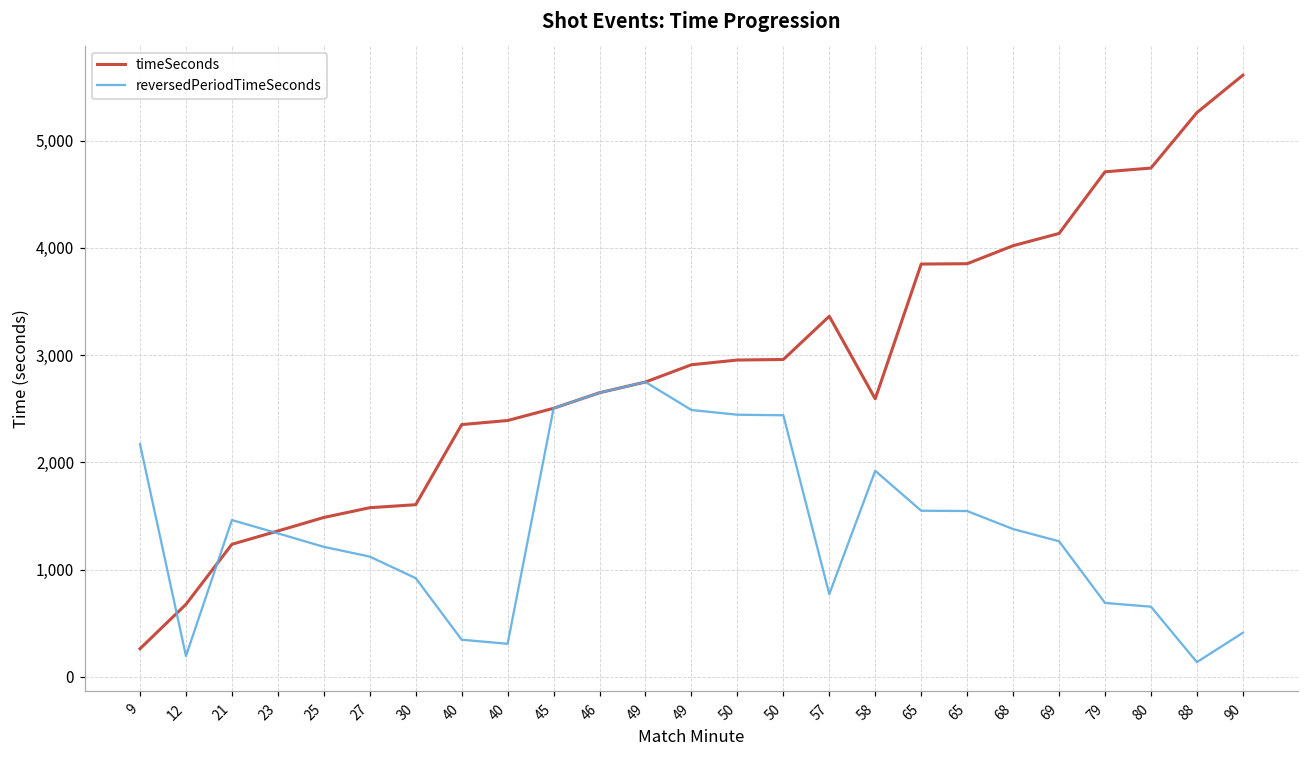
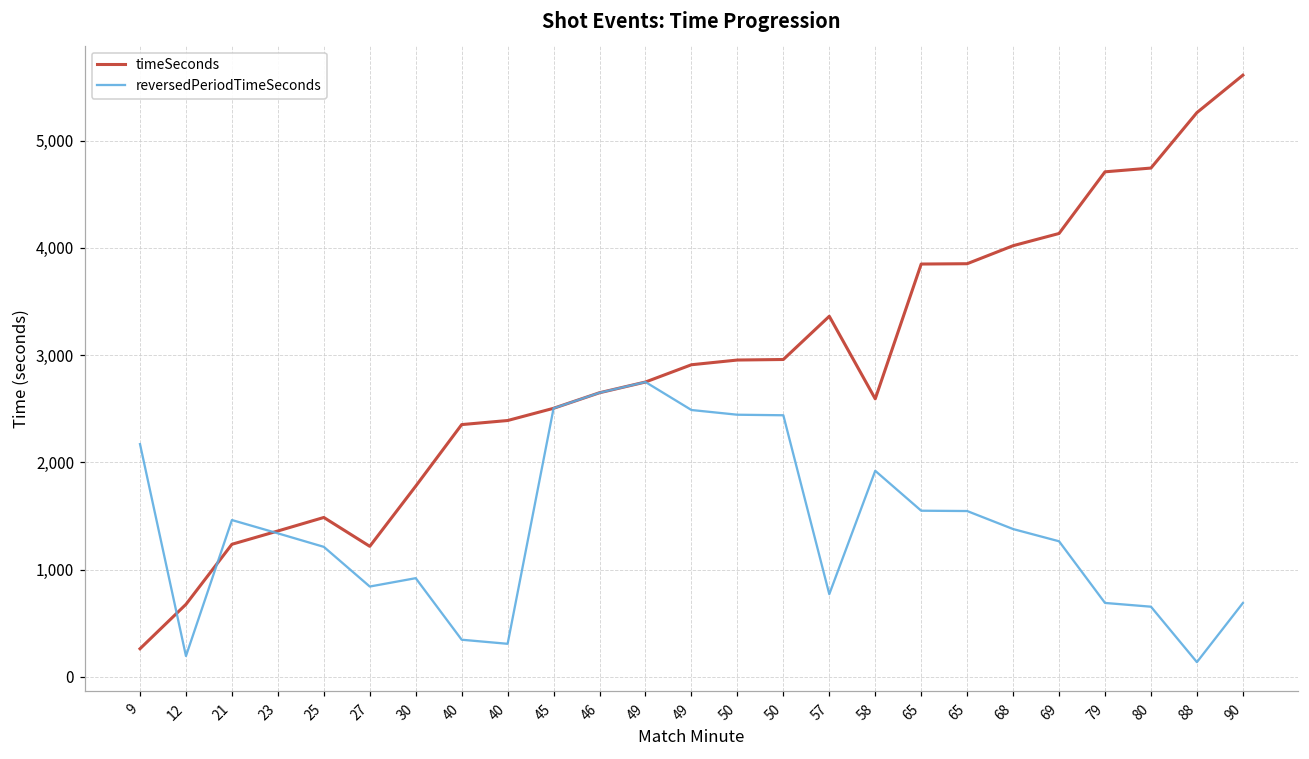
  {
    "timeSeconds": {
      "9": "300",
      "12": "700",
      "21": "1,200",
      "25": "1,500",
-     "27": "1,600",
-     "30": "1,600",
+     "27": "1,200",
+     "30": "1,800",
      "57": "3,400",
      "58": "2,600",
      "68": "4,000",
      "69": "4,100",
      "79": "4,700",
      "80": "4,700",
      "88": "5,300",
      "90": "5,600"
    },
    "reversedPeriodTimeSeconds": {
      "9": "2,200",
      "12": "200",
      "21": "1,500",
      "25": "1,200",
-     "27": "1,100",
+     "27": "800",
      "30": "900",
      "57": "800",
      "58": "1,900",
      "68": "1,400",
      "69": "1,300",
      "79": "700",
      "80": "700",
      "88": "100",
-     "90": "400"
+     "90": "700"
    }
  }
